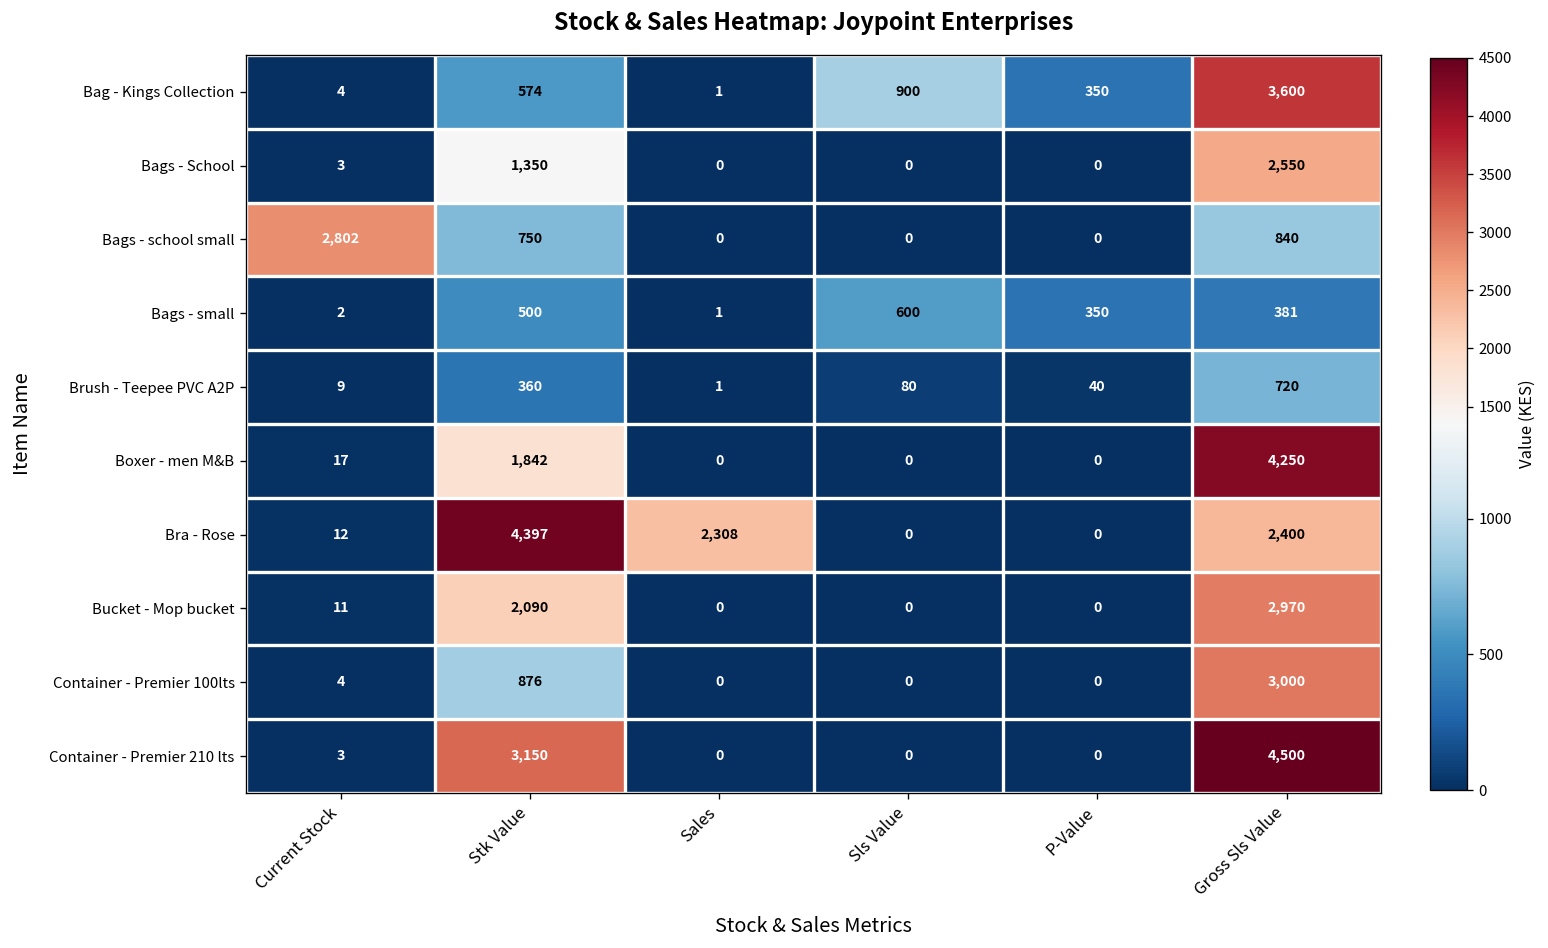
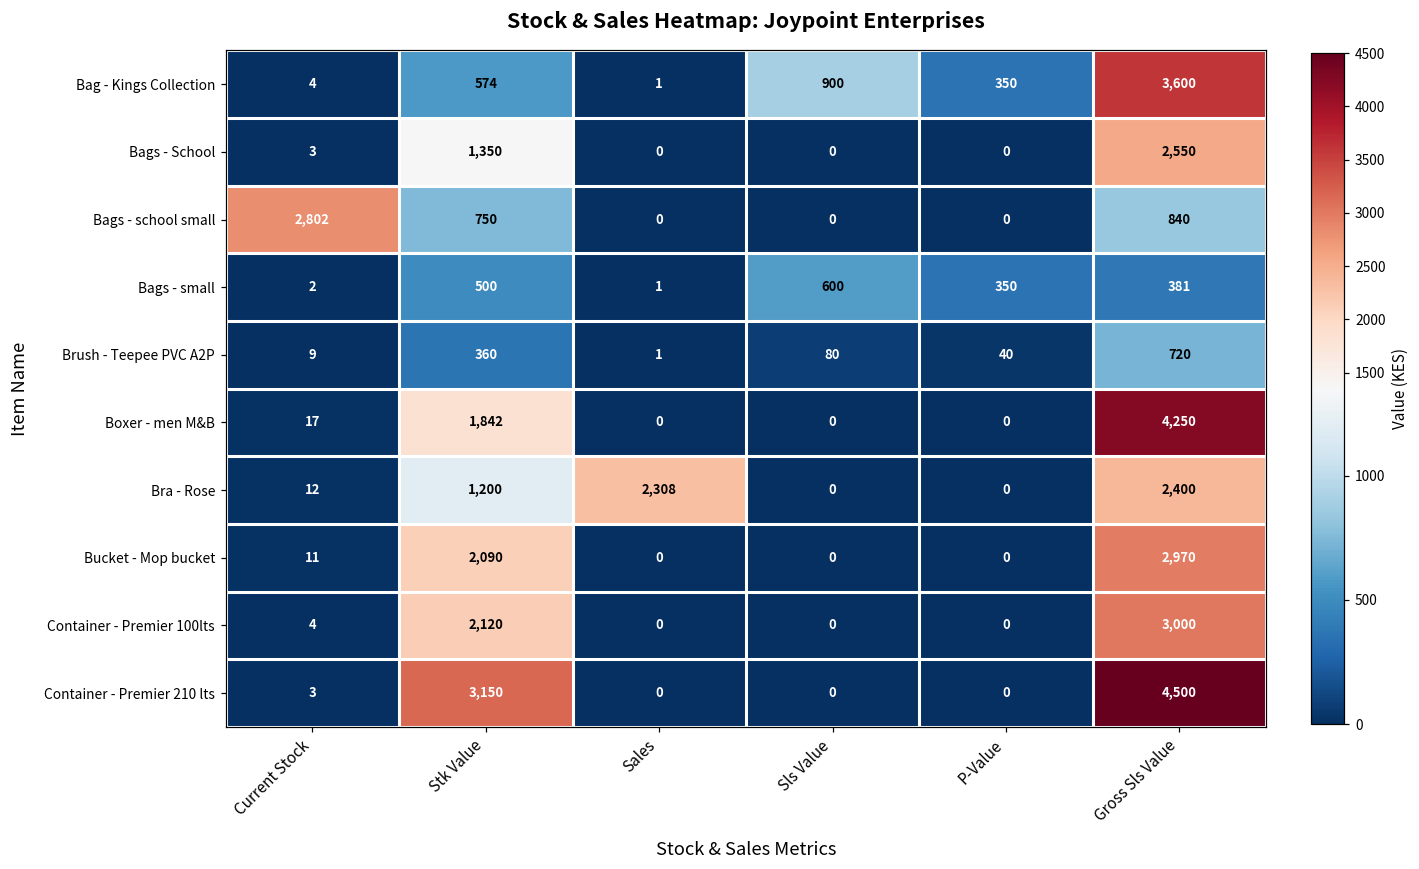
  {
    "Bag - Kings Collection": {
      "Current Stock": "4",
      "Stk Value": "574",
      "Sales": "1",
      "Sls Value": "900",
      "P-Value": "350",
      "Gross Sls Value": "3,600"
    },
    "Bags - School": {
      "Current Stock": "3",
      "Stk Value": "1,350",
      "Sales": "0",
      "Sls Value": "0",
      "P-Value": "0",
      "Gross Sls Value": "2,550"
    },
    "Bags - school small": {
      "Current Stock": "2,802",
      "Stk Value": "750",
      "Sales": "0",
      "Sls Value": "0",
      "P-Value": "0",
      "Gross Sls Value": "840"
    },
    "Bags - small": {
      "Current Stock": "2",
      "Stk Value": "500",
      "Sales": "1",
      "Sls Value": "600",
      "P-Value": "350",
      "Gross Sls Value": "381"
    },
    "Brush - Teepee PVC A2P": {
      "Current Stock": "9",
      "Stk Value": "360",
      "Sales": "1",
      "Sls Value": "80",
      "P-Value": "40",
      "Gross Sls Value": "720"
    },
    "Boxer - men M&B": {
      "Current Stock": "17",
      "Stk Value": "1,842",
      "Sales": "0",
      "Sls Value": "0",
      "P-Value": "0",
      "Gross Sls Value": "4,250"
    },
    "Bra - Rose": {
      "Current Stock": "12",
-     "Stk Value": "4,397",
+     "Stk Value": "1,200",
      "Sales": "2,308",
      "Sls Value": "0",
      "P-Value": "0",
      "Gross Sls Value": "2,400"
    },
    "Bucket - Mop bucket": {
      "Current Stock": "11",
      "Stk Value": "2,090",
      "Sales": "0",
      "Sls Value": "0",
      "P-Value": "0",
      "Gross Sls Value": "2,970"
    },
    "Container - Premier 100lts": {
      "Current Stock": "4",
-     "Stk Value": "876",
+     "Stk Value": "2,120",
      "Sales": "0",
      "Sls Value": "0",
      "P-Value": "0",
      "Gross Sls Value": "3,000"
    },
    "Container - Premier 210 lts": {
      "Current Stock": "3",
      "Stk Value": "3,150",
      "Sales": "0",
      "Sls Value": "0",
      "P-Value": "0",
      "Gross Sls Value": "4,500"
    }
  }
